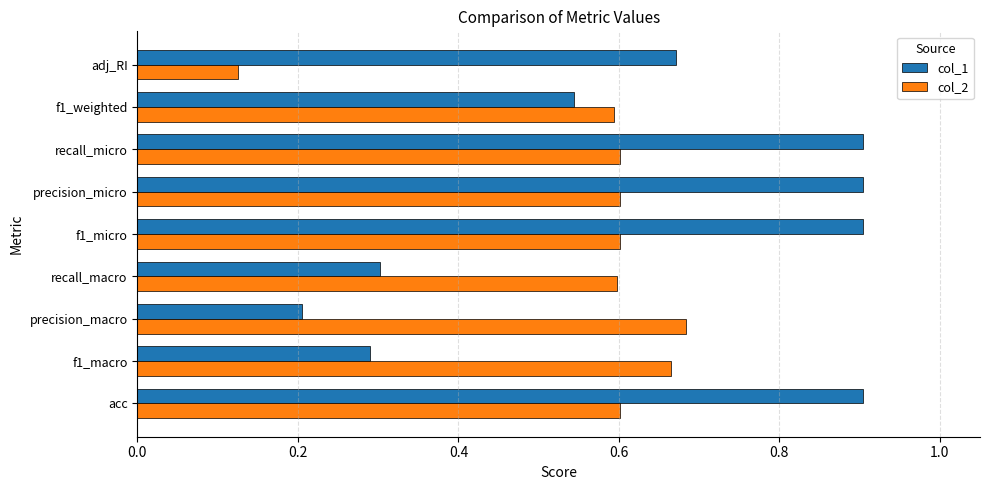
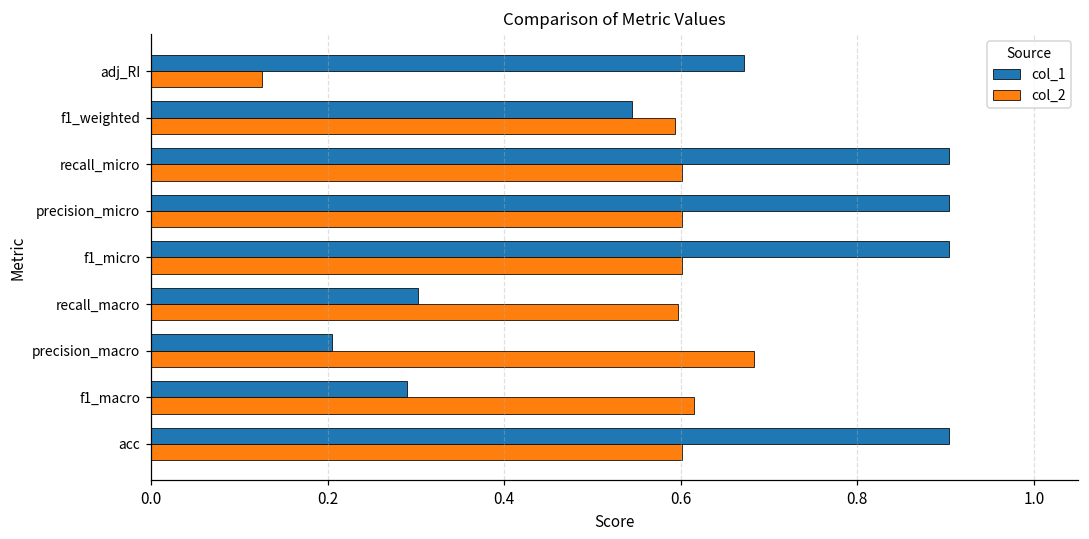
  {
    "col_1": {
      "adj_RI": 0.67,
      "f1_weighted": 0.54,
      "recall_micro": 0.90,
      "precision_micro": 0.90,
      "f1_micro": 0.90,
      "recall_macro": 0.30,
      "precision_macro": 0.20,
      "f1_macro": 0.29,
      "acc": 0.90
    },
    "col_2": {
      "adj_RI": 0.13,
      "f1_weighted": 0.59,
      "recall_micro": 0.60,
      "precision_micro": 0.60,
      "f1_micro": 0.60,
      "recall_macro": 0.60,
      "precision_macro": 0.68,
-     "f1_macro": 0.67,
+     "f1_macro": 0.61,
      "acc": 0.60
    }
  }
